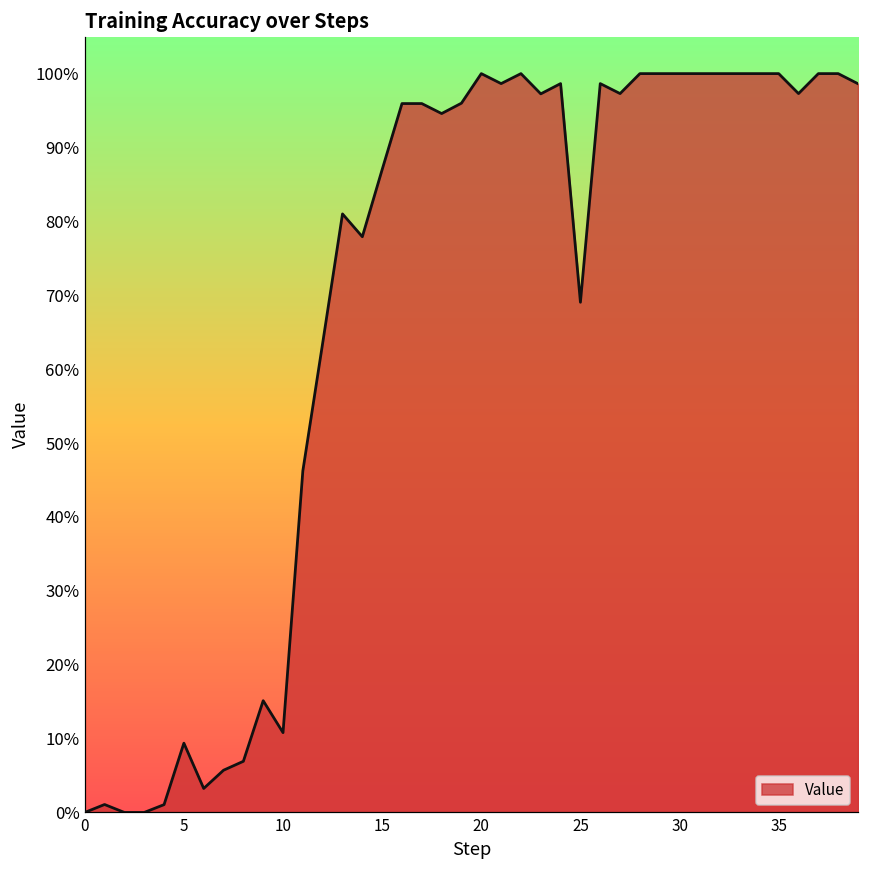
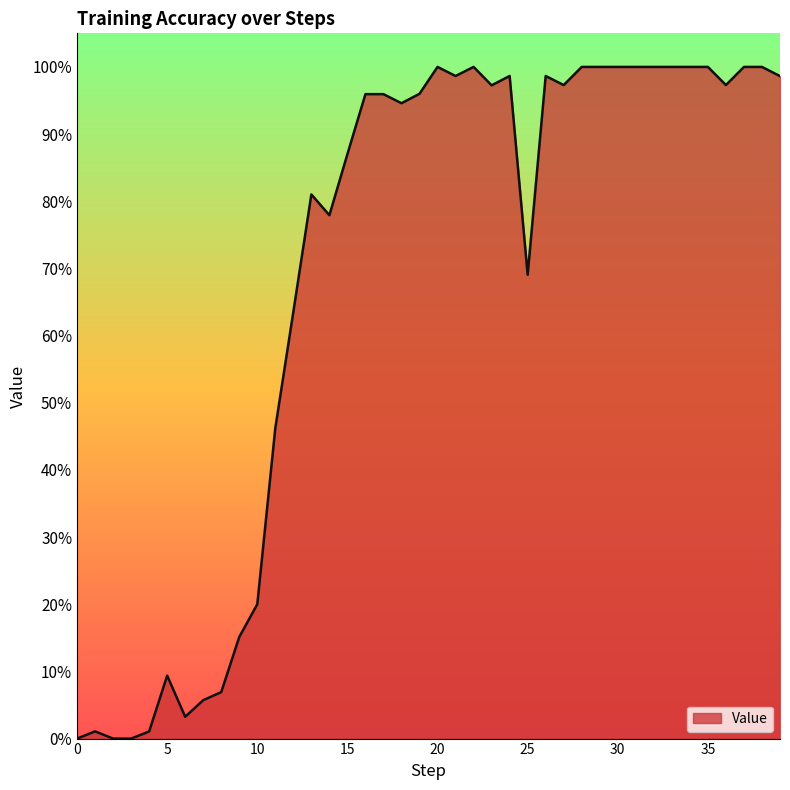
  {
    "0": "0%",
    "5": "9%",
-   "10": "11%",
+   "10": "20%",
    "15": "87%",
    "20": "100%",
    "25": "69%",
    "30": "100%",
    "35": "100%"
  }
